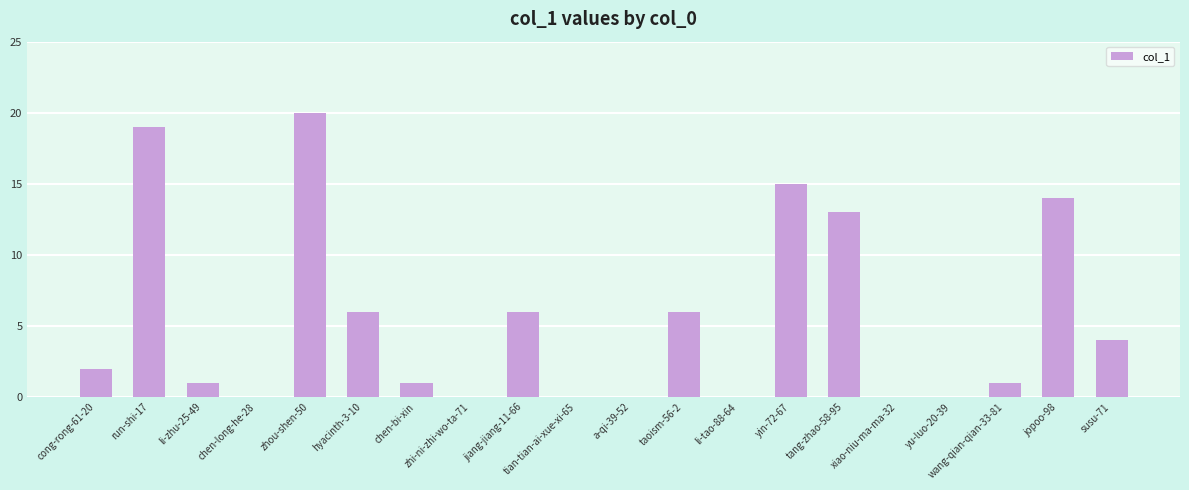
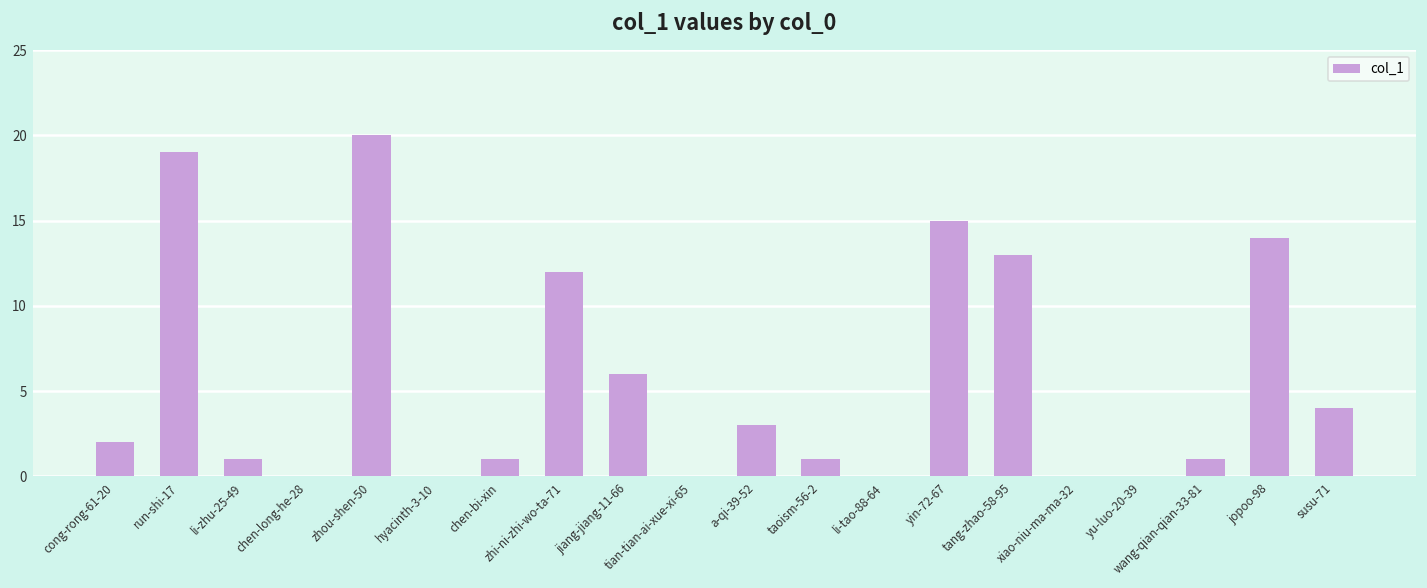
  {
    "cong-rong-61-20": 2,
    "run-shi-17": 19,
    "li-zhu-25-49": 1,
    "chen-long-he-28": 0,
    "zhou-shen-50": 20,
-   "hyacinth-3-10": 6,
+   "hyacinth-3-10": 0,
    "chen-bi-xin": 1,
-   "zhi-ni-zhi-wo-ta-71": 0,
+   "zhi-ni-zhi-wo-ta-71": 12,
    "jiang-jiang-11-66": 6,
    "tian-tian-ai-xue-xi-65": 0,
-   "a-qi-39-52": 0,
-   "taoism-56-2": 6,
+   "a-qi-39-52": 3,
+   "taoism-56-2": 1,
    "li-tao-88-64": 0,
    "yin-72-67": 15,
    "tang-zhao-58-95": 13,
    "xiao-niu-ma-ma-32": 0,
    "yu-luo-20-39": 0,
    "wang-qian-qian-33-81": 1,
    "jopoo-98": 14,
    "susu-71": 4
  }
